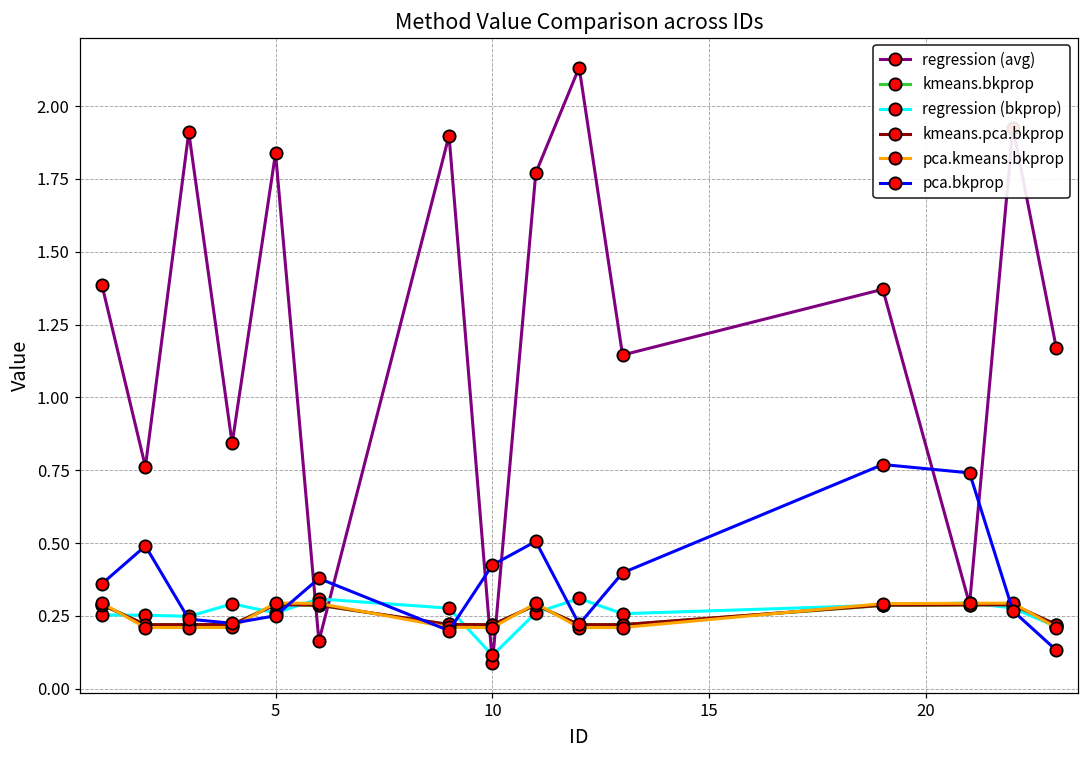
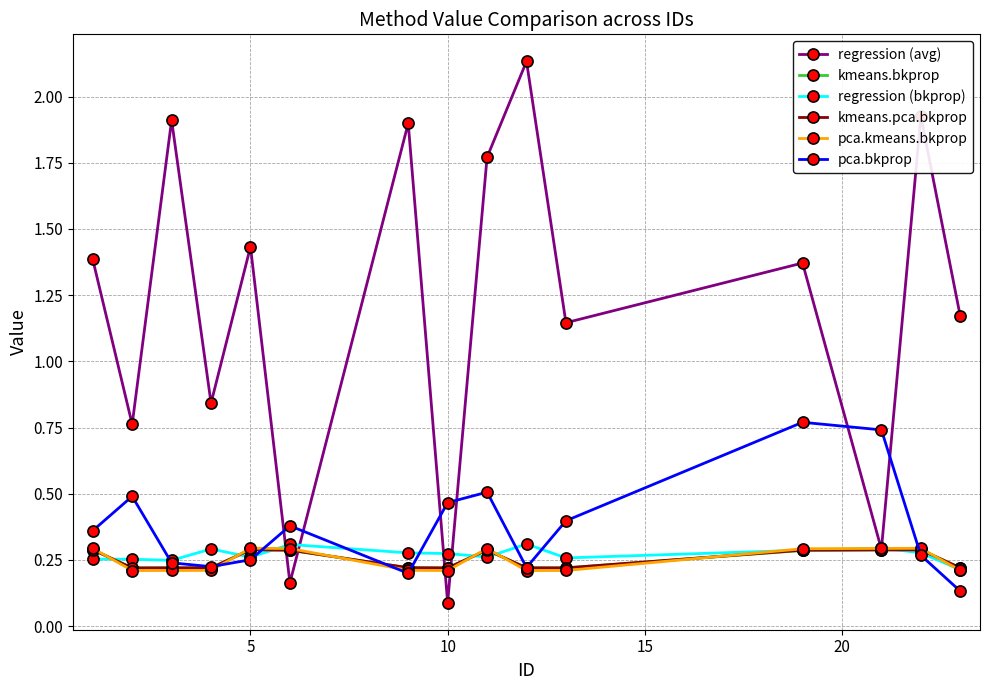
  {
    "regression (avg)": {
-     "5": 1.84,
+     "5": 1.43,
      "10": 0.09
    },
    "kmeans.pca.bkprop": {
      "10": 0.22
    },
    "regression (bkprop)": {
-     "10": 0.11
+     "10": 0.27
    },
    "pca.kmeans.bkprop": {
      "10": 0.21
    },
    "pca.bkprop": {
-     "10": 0.42
+     "10": 0.47
    }
  }
